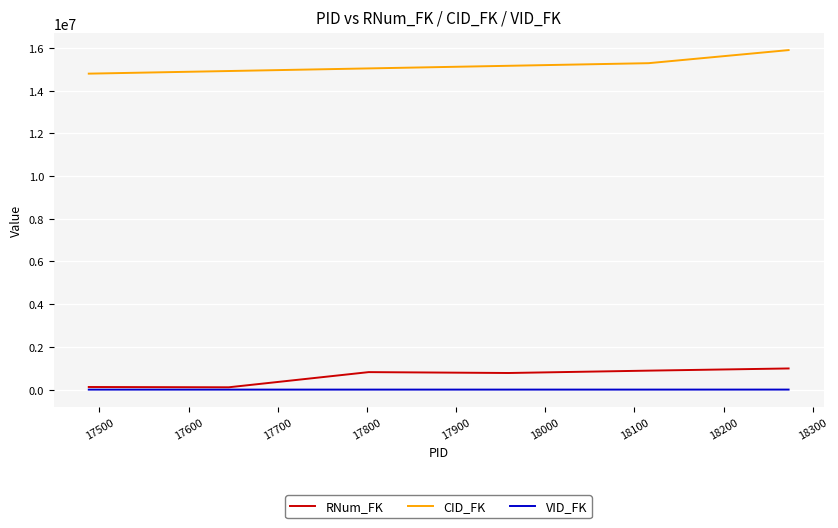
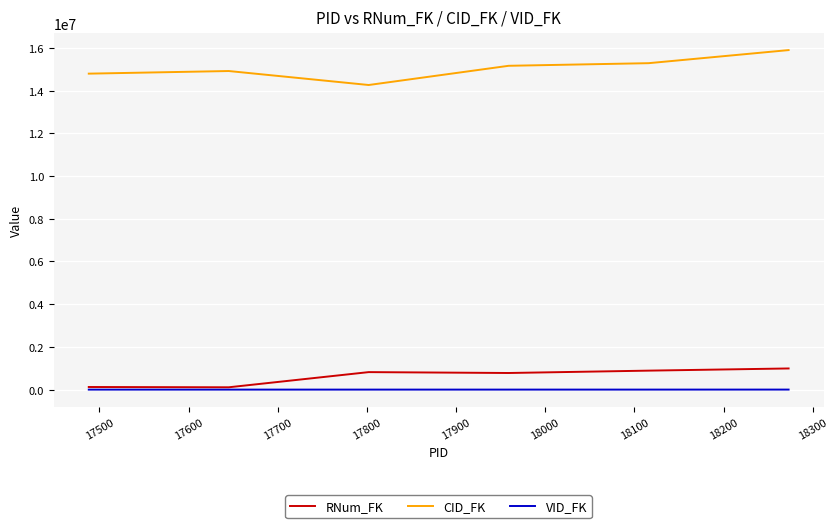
  {
    "RNum_FK": {
      "17800": 800000
    },
    "CID_FK": {
-     "17800": 15000000
+     "17800": 14300000
    },
    "VID_FK": {
      "17800": 0
    }
  }
